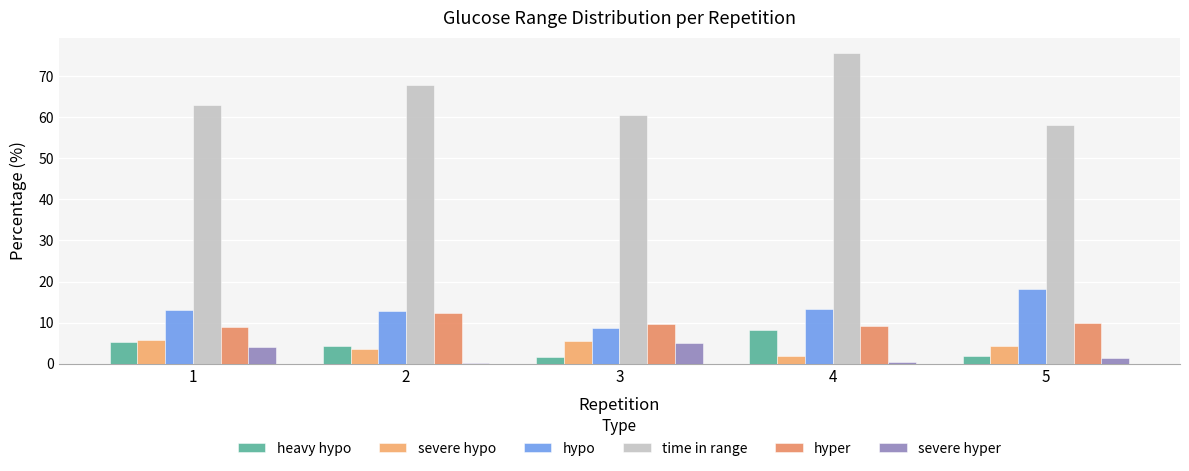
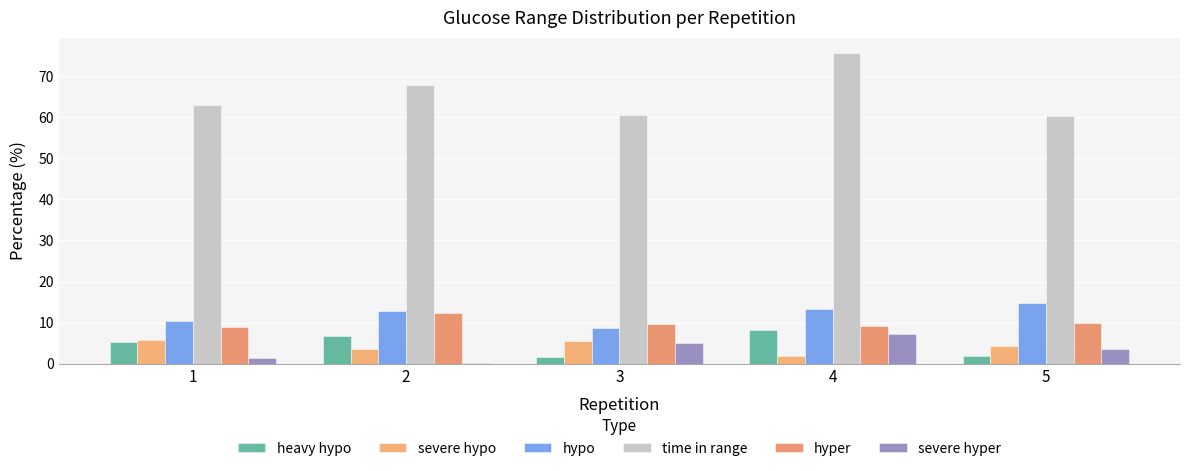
  {
    "heavy hypo": {
      "1": 5,
-     "2": 4,
+     "2": 7,
      "3": 2,
      "4": 8,
      "5": 2
    },
    "hypo": {
-     "1": 13,
+     "1": 10,
      "2": 13,
      "3": 9,
      "4": 13,
-     "5": 18
+     "5": 15
    },
    "time in range": {
      "1": 63,
      "2": 68,
      "3": 60,
      "4": 76,
-     "5": 58
+     "5": 60
    },
    "severe hyper": {
-     "1": 4,
+     "1": 1,
      "3": 5,
-     "4": 0,
-     "5": 1
+     "4": 7,
+     "5": 4
    }
  }
